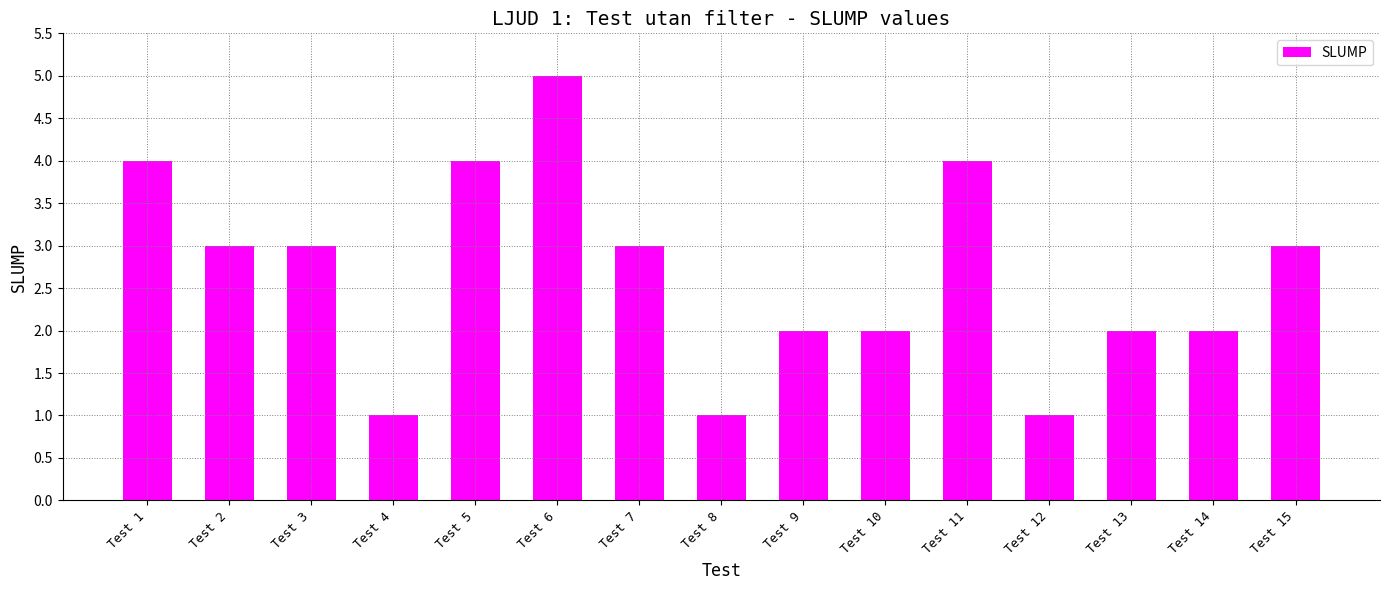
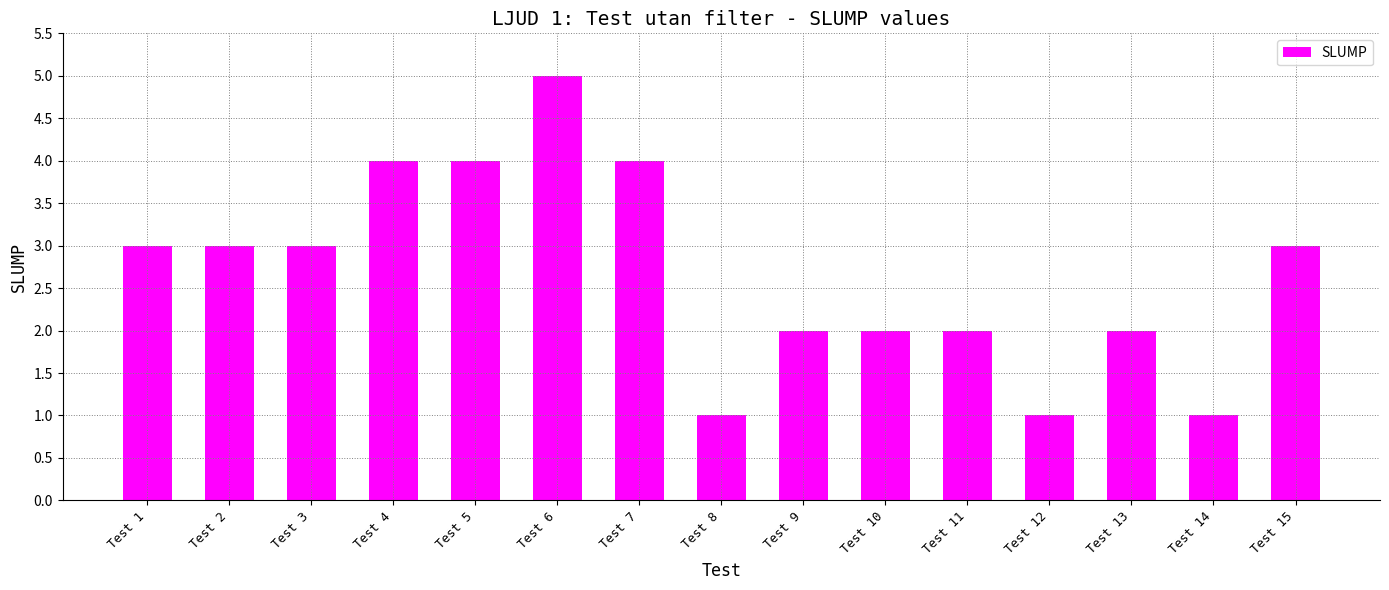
  {
-   "Test 1": 4,
+   "Test 1": 3,
    "Test 2": 3,
    "Test 3": 3,
-   "Test 4": 1,
+   "Test 4": 4,
    "Test 5": 4,
    "Test 6": 5,
-   "Test 7": 3,
+   "Test 7": 4,
    "Test 8": 1,
    "Test 9": 2,
    "Test 10": 2,
-   "Test 11": 4,
+   "Test 11": 2,
    "Test 12": 1,
    "Test 13": 2,
-   "Test 14": 2,
+   "Test 14": 1,
    "Test 15": 3
  }
